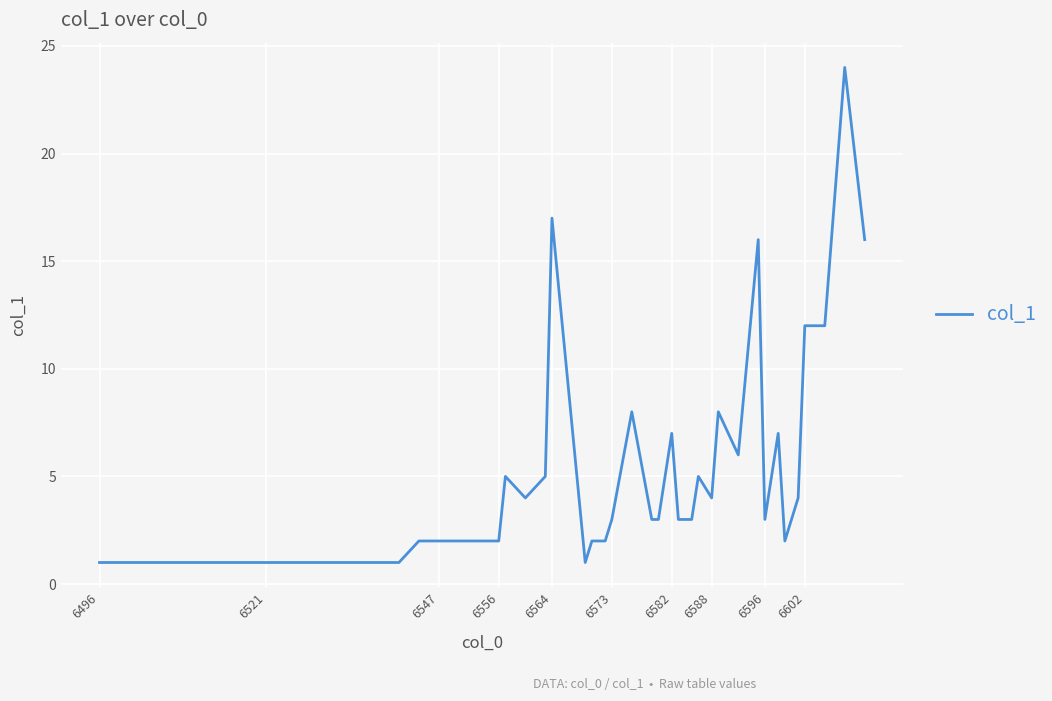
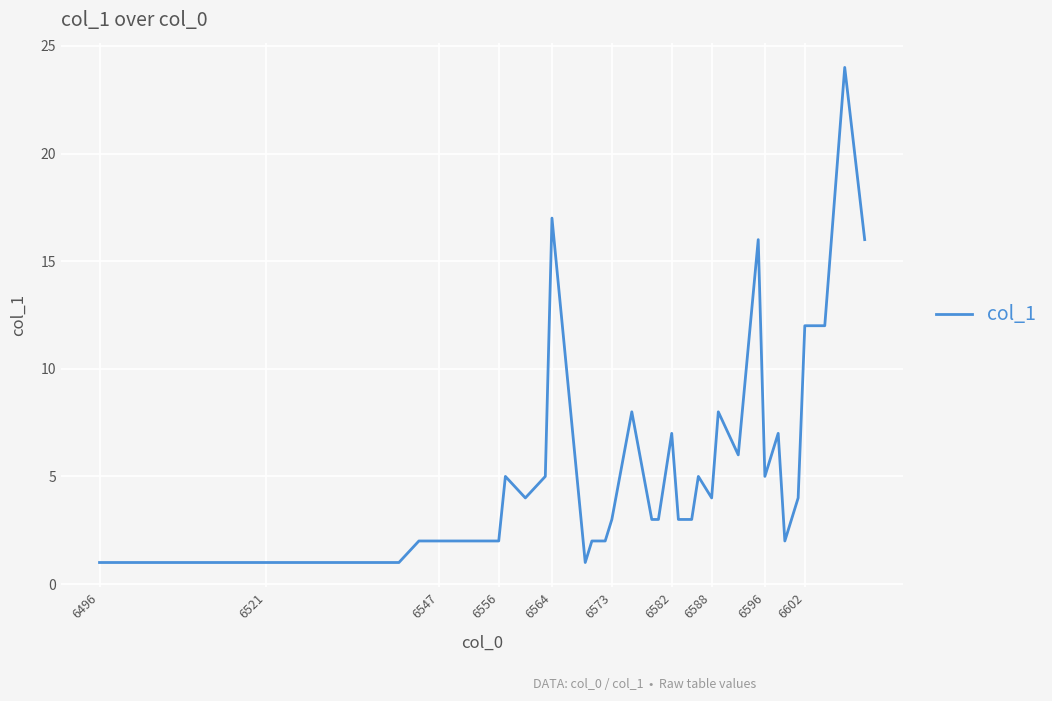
  {
    "6496": 1,
    "6521": 1,
    "6547": 2,
    "6556": 2,
    "6564": 17,
    "6573": 3,
    "6582": 7,
    "6588": 4,
-   "6596": 3,
+   "6596": 5,
    "6602": 12
  }
